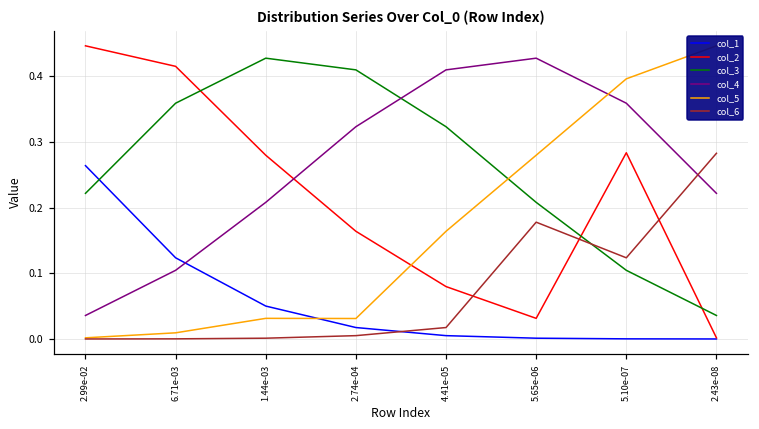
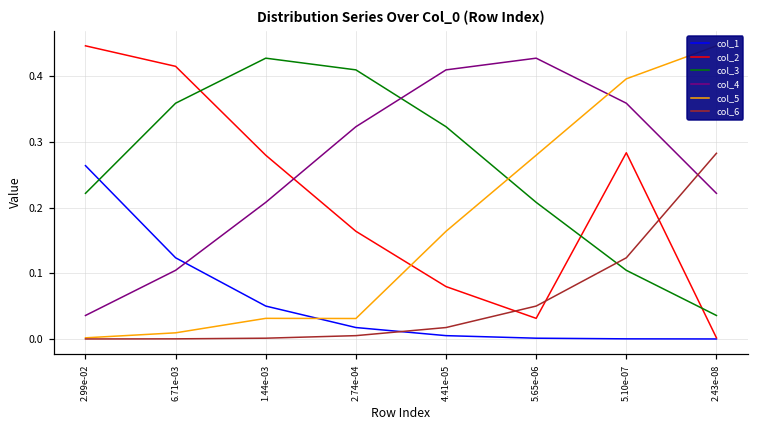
  {
    "col_1": {
      "2.99e-02": 0.26,
      "6.71e-03": 0.12,
      "1.44e-03": 0.05,
      "2.74e-04": 0.02,
      "4.41e-05": 0.01,
      "5.65e-06": 0.00,
      "5.10e-07": 0.00
    },
    "col_2": {
      "2.99e-02": 0.45,
      "6.71e-03": 0.42,
      "1.44e-03": 0.28,
      "2.74e-04": 0.16,
      "4.41e-05": 0.08,
      "5.65e-06": 0.03,
      "5.10e-07": 0.28
    },
    "col_3": {
      "2.99e-02": 0.22,
      "6.71e-03": 0.36,
      "1.44e-03": 0.43,
      "2.74e-04": 0.41,
      "4.41e-05": 0.32,
      "5.65e-06": 0.21,
      "5.10e-07": 0.10,
      "2.43e-08": 0.04
    },
    "col_4": {
      "2.99e-02": 0.04,
      "6.71e-03": 0.10,
      "1.44e-03": 0.21,
      "2.74e-04": 0.32,
      "4.41e-05": 0.41,
      "5.65e-06": 0.43,
      "5.10e-07": 0.36,
      "2.43e-08": 0.22
    },
    "col_5": {
      "6.71e-03": 0.01,
      "1.44e-03": 0.03,
      "2.74e-04": 0.03,
      "4.41e-05": 0.16,
      "5.65e-06": 0.28,
      "5.10e-07": 0.40
    },
    "col_6": {
      "6.71e-03": 0.00,
      "1.44e-03": 0.00,
      "2.74e-04": 0.01,
      "4.41e-05": 0.02,
-     "5.65e-06": 0.18,
+     "5.65e-06": 0.05,
      "5.10e-07": 0.12,
      "2.43e-08": 0.28
    }
  }
